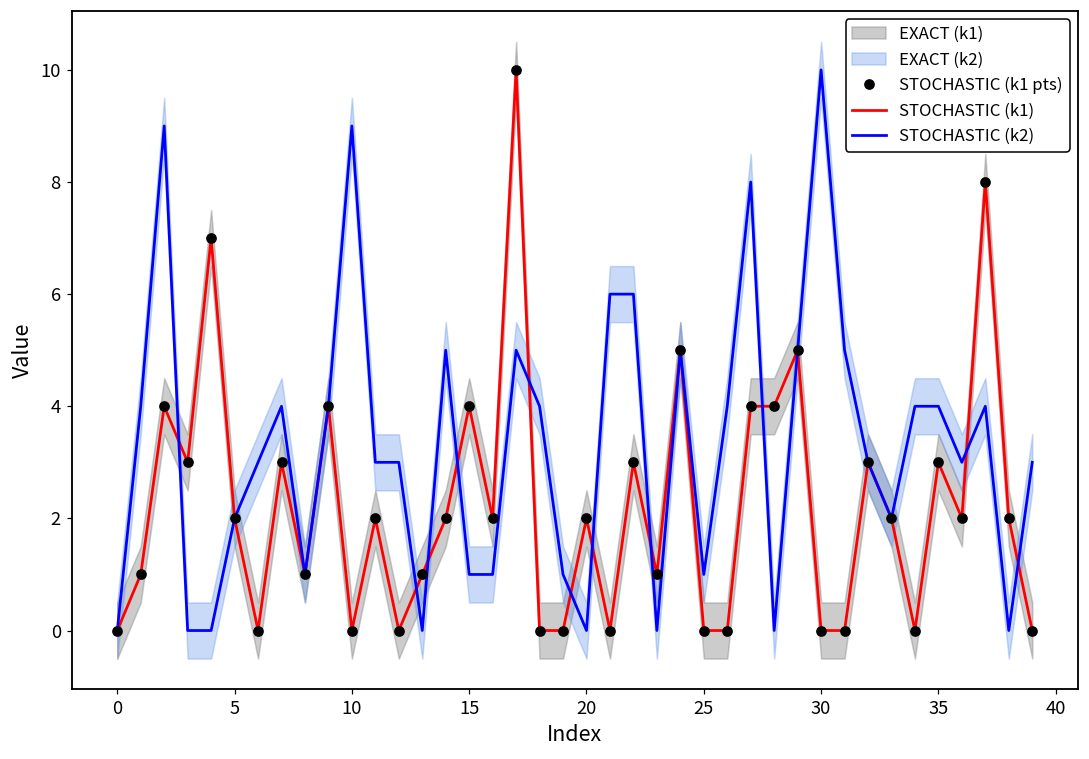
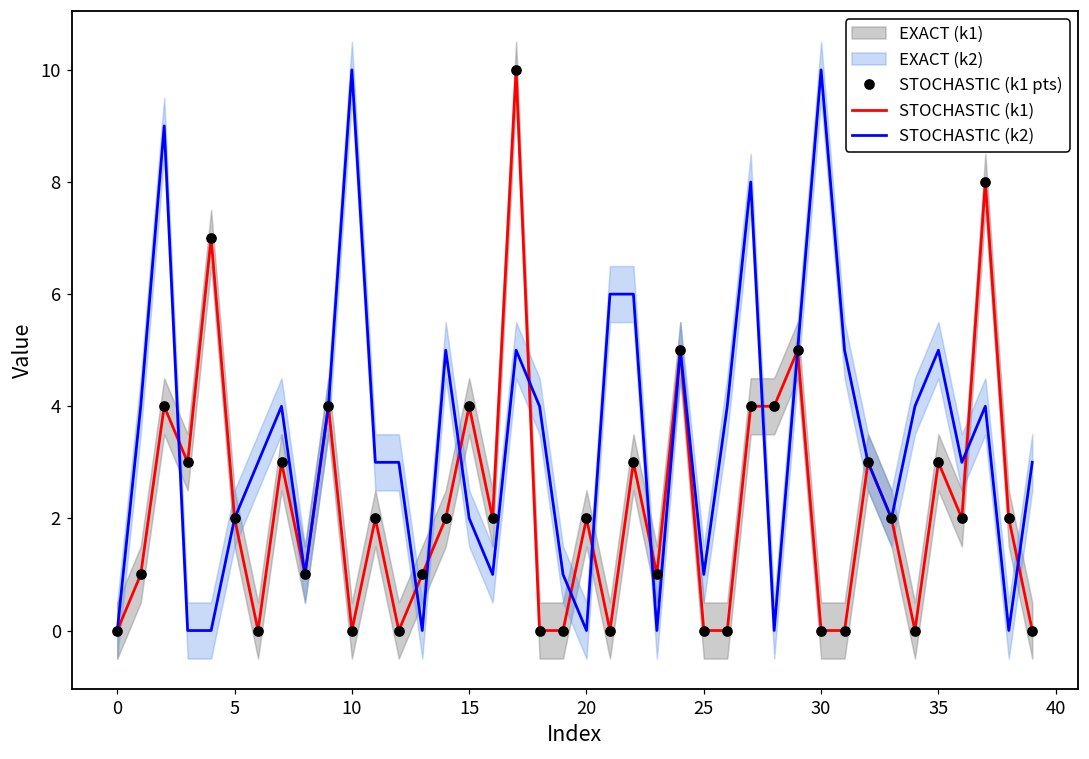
  {
    "STOCHASTIC (k1)": {
      "10": 0,
      "15": 4,
      "20": 2,
      "25": 0,
      "30": 0,
      "35": 3
    },
    "EXACT (k2)": {
      "25": 1,
      "35": 1
    },
    "STOCHASTIC (k2)": {
-     "10": 9,
-     "15": 1,
+     "10": 10,
+     "15": 2,
      "20": 0,
      "25": 1,
      "30": 10,
-     "35": 4
+     "35": 5
    }
  }
